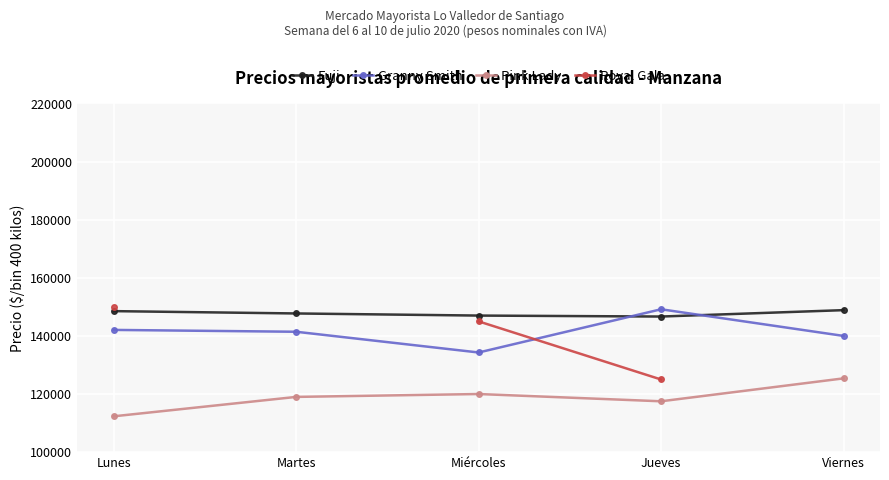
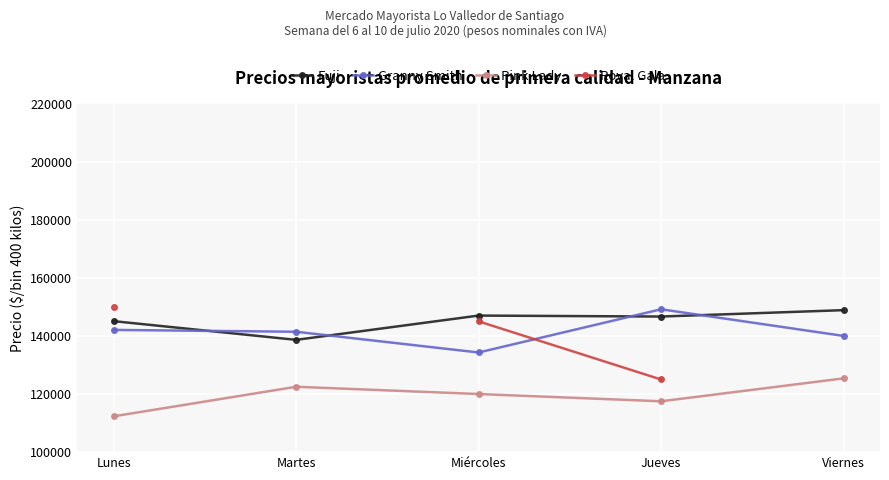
  {
    "Fuji": {
-     "Lunes": 149000,
-     "Martes": 148000,
+     "Lunes": 145000,
+     "Martes": 139000,
      "Miércoles": 147000,
      "Jueves": 147000,
      "Viernes": 149000
    },
    "Granny Smith": {
      "Lunes": 142000,
      "Martes": 141000,
      "Miércoles": 134000,
      "Jueves": 149000,
      "Viernes": 140000
    },
    "Pink Lady": {
      "Lunes": 112000,
-     "Martes": 119000,
+     "Martes": 123000,
      "Miércoles": 120000,
      "Jueves": 118000,
      "Viernes": 125000
    },
    "Royal Gala": {
      "Lunes": 150000,
      "Miércoles": 145000,
      "Jueves": 125000
    }
  }
